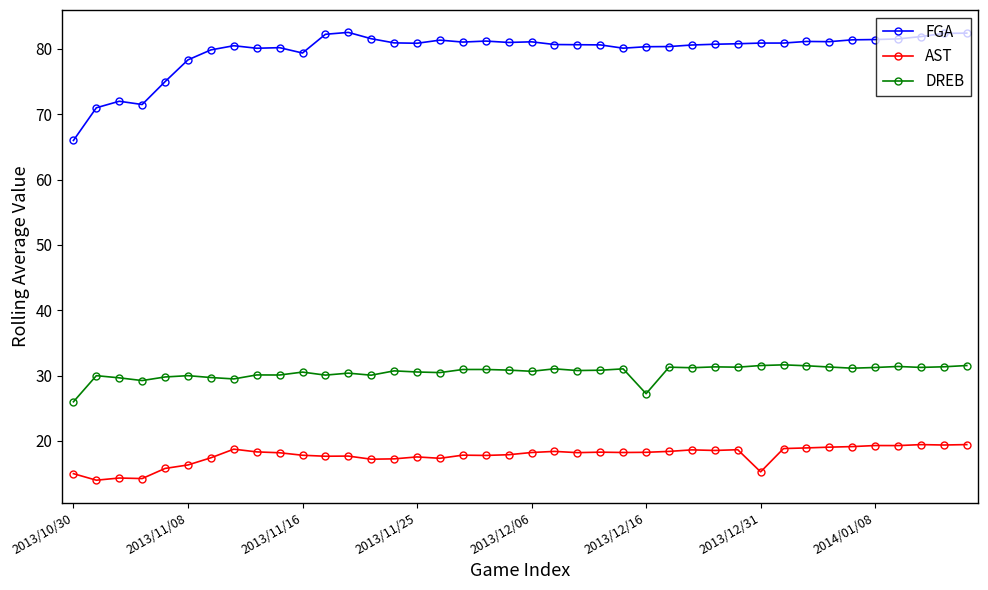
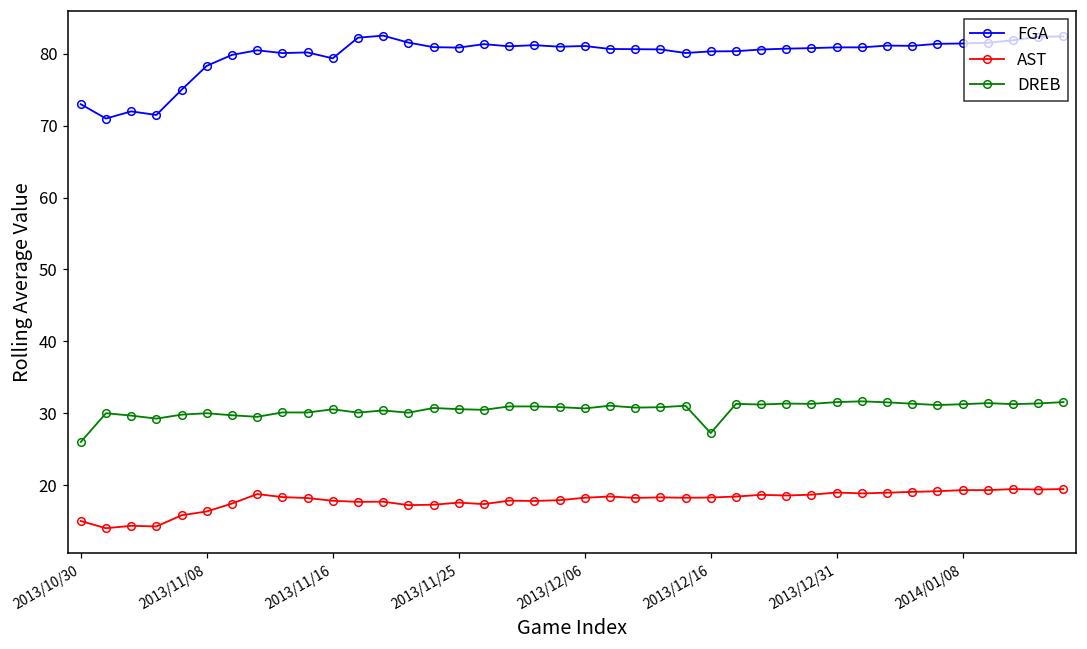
  {
    "FGA": {
-     "2013/10/30": 66,
+     "2013/10/30": 73,
      "2013/11/08": 78,
      "2013/11/16": 79,
      "2013/11/25": 81,
      "2013/12/06": 81,
      "2013/12/16": 80,
      "2013/12/31": 81,
      "2014/01/08": 81
    },
    "AST": {
      "2013/10/30": 15,
      "2013/11/08": 16,
      "2013/11/16": 18,
      "2013/11/25": 18,
      "2013/12/06": 18,
      "2013/12/16": 18,
-     "2013/12/31": 15,
+     "2013/12/31": 19,
      "2014/01/08": 19
    },
    "DREB": {
      "2013/10/30": 26,
      "2013/11/08": 30,
      "2013/11/16": 31,
      "2013/11/25": 31,
      "2013/12/06": 31,
      "2013/12/16": 27,
      "2013/12/31": 32,
      "2014/01/08": 31
    }
  }
